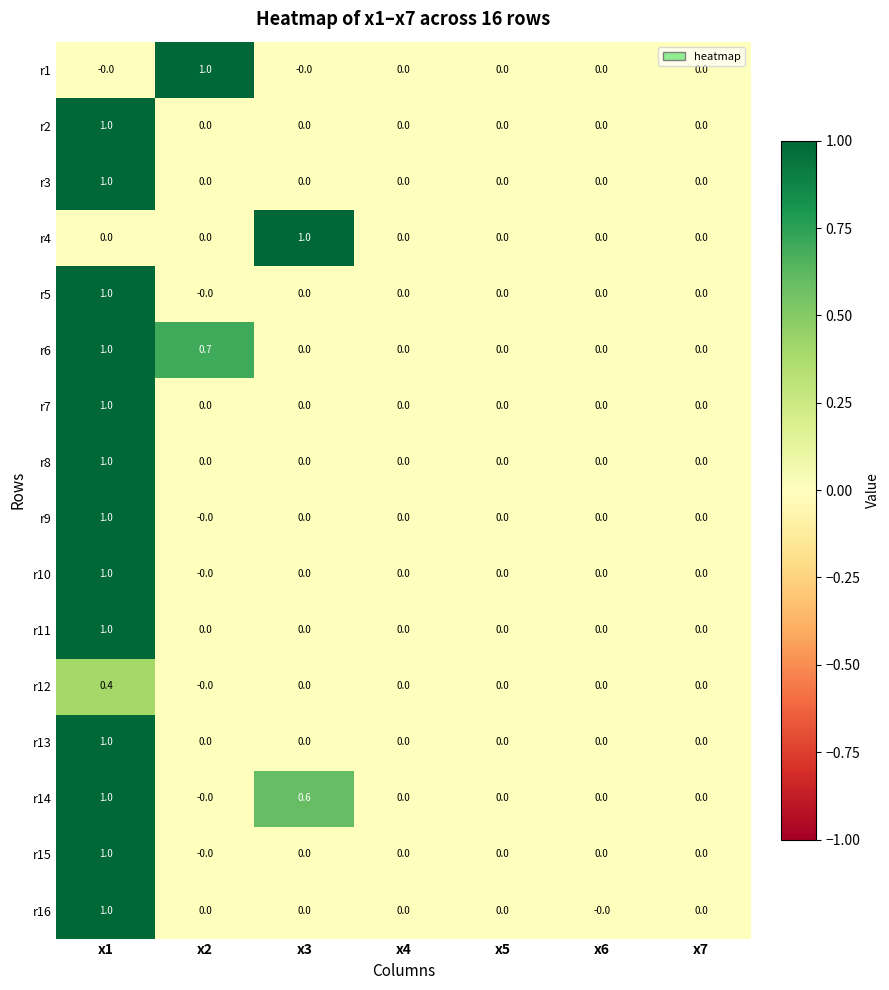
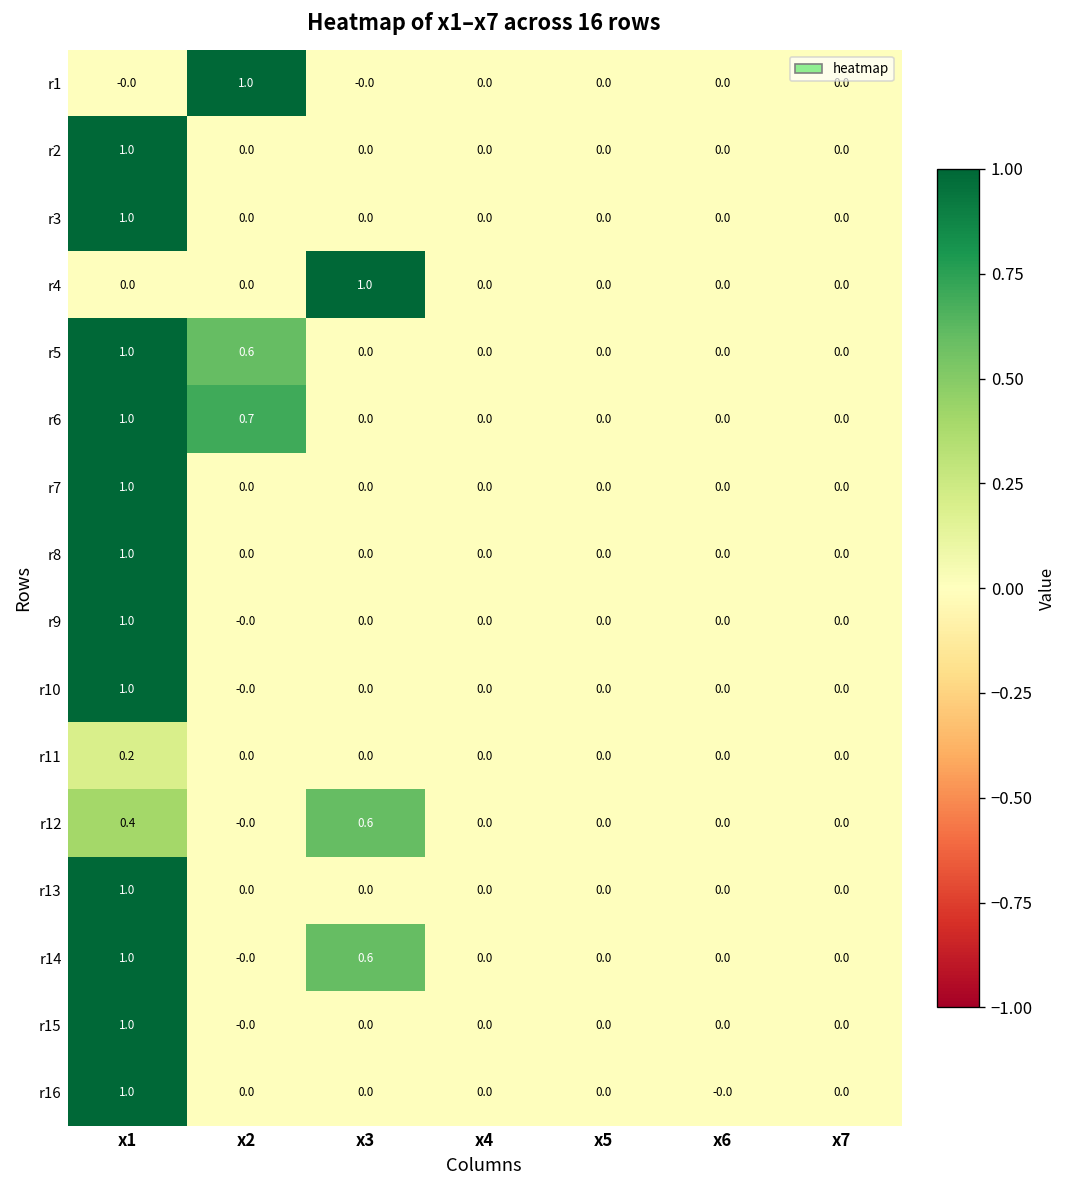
  {
    "r1": {
      "x1": -0.0,
      "x2": 1.0,
      "x3": -0.0,
      "x4": 0.0,
      "x5": 0.0,
      "x6": 0.0
    },
    "r2": {
      "x1": 1.0,
      "x2": 0.0,
      "x3": 0.0,
      "x4": 0.0,
      "x5": 0.0,
      "x6": 0.0,
      "x7": 0.0
    },
    "r3": {
      "x1": 1.0,
      "x2": 0.0,
      "x3": 0.0,
      "x4": 0.0,
      "x5": 0.0,
      "x6": 0.0,
      "x7": 0.0
    },
    "r4": {
      "x1": 0.0,
      "x2": 0.0,
      "x3": 1.0,
      "x4": 0.0,
      "x5": 0.0,
      "x6": 0.0,
      "x7": 0.0
    },
    "r5": {
      "x1": 1.0,
-     "x2": -0.0,
+     "x2": 0.6,
      "x3": 0.0,
      "x4": 0.0,
      "x5": 0.0,
      "x6": 0.0,
      "x7": 0.0
    },
    "r6": {
      "x1": 1.0,
      "x2": 0.7,
      "x3": 0.0,
      "x4": 0.0,
      "x5": 0.0,
      "x6": 0.0,
      "x7": 0.0
    },
    "r7": {
      "x1": 1.0,
      "x2": 0.0,
      "x3": 0.0,
      "x4": 0.0,
      "x5": 0.0,
      "x6": 0.0,
      "x7": 0.0
    },
    "r8": {
      "x1": 1.0,
      "x2": 0.0,
      "x3": 0.0,
      "x4": 0.0,
      "x5": 0.0,
      "x6": 0.0,
      "x7": 0.0
    },
    "r9": {
      "x1": 1.0,
      "x2": -0.0,
      "x3": 0.0,
      "x4": 0.0,
      "x5": 0.0,
      "x6": 0.0,
      "x7": 0.0
    },
    "r10": {
      "x1": 1.0,
      "x2": -0.0,
      "x3": 0.0,
      "x4": 0.0,
      "x5": 0.0,
      "x6": 0.0,
      "x7": 0.0
    },
    "r11": {
-     "x1": 1.0,
+     "x1": 0.2,
      "x2": 0.0,
      "x3": 0.0,
      "x4": 0.0,
      "x5": 0.0,
      "x6": 0.0,
      "x7": 0.0
    },
    "r12": {
      "x1": 0.4,
      "x2": -0.0,
-     "x3": 0.0,
+     "x3": 0.6,
      "x4": 0.0,
      "x5": 0.0,
      "x6": 0.0,
      "x7": 0.0
    },
    "r13": {
      "x1": 1.0,
      "x2": 0.0,
      "x3": 0.0,
      "x4": 0.0,
      "x5": 0.0,
      "x6": 0.0,
      "x7": 0.0
    },
    "r14": {
      "x1": 1.0,
      "x2": -0.0,
      "x3": 0.6,
      "x4": 0.0,
      "x5": 0.0,
      "x6": 0.0,
      "x7": 0.0
    },
    "r15": {
      "x1": 1.0,
      "x2": -0.0,
      "x3": 0.0,
      "x4": 0.0,
      "x5": 0.0,
      "x6": 0.0,
      "x7": 0.0
    },
    "r16": {
      "x1": 1.0,
      "x2": 0.0,
      "x3": 0.0,
      "x4": 0.0,
      "x5": 0.0,
      "x6": -0.0,
      "x7": 0.0
    }
  }
